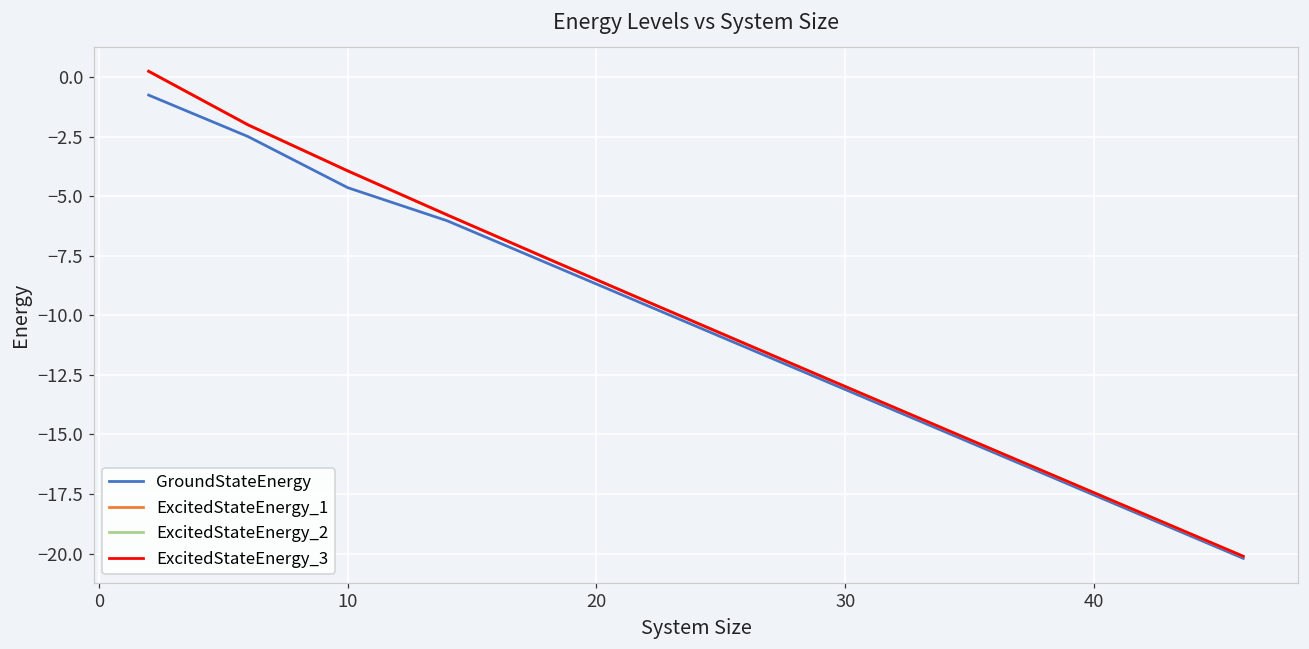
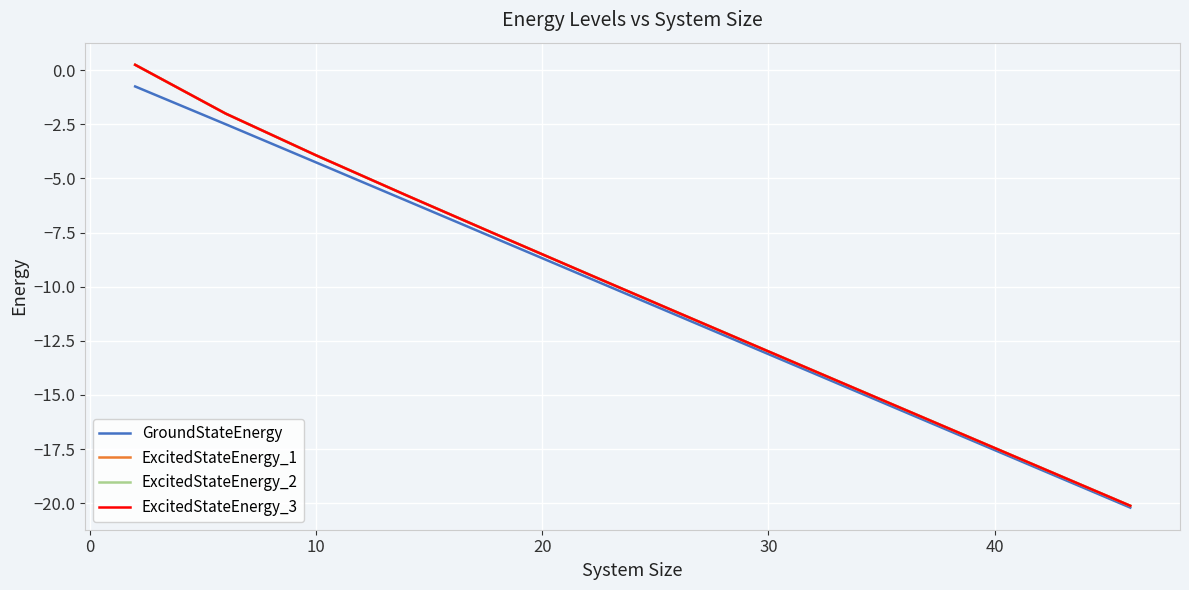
  {
    "GroundStateEnergy": {
-     "10": -4.6,
+     "10": -4.3,
      "30": -13.1
    },
    "ExcitedStateEnergy_3": {
      "10": -3.9,
      "30": -13.0
    }
  }
